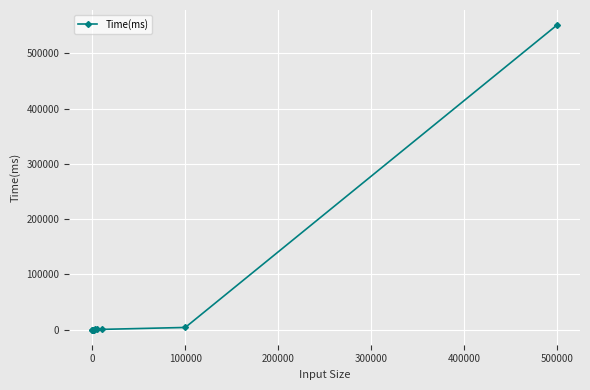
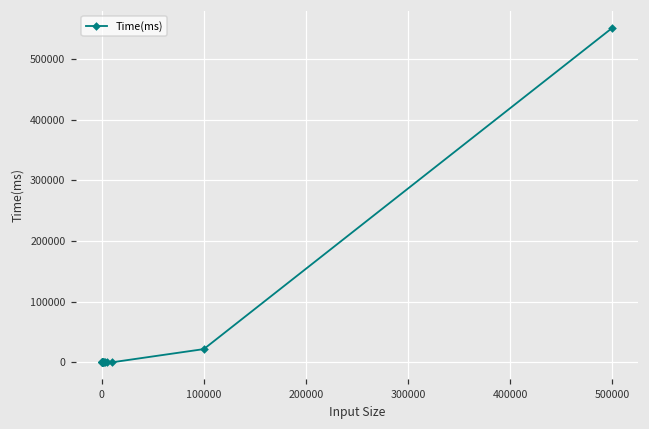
  {
-   "100000": 0,
+   "100000": 20000,
    "500000": 550000
  }
